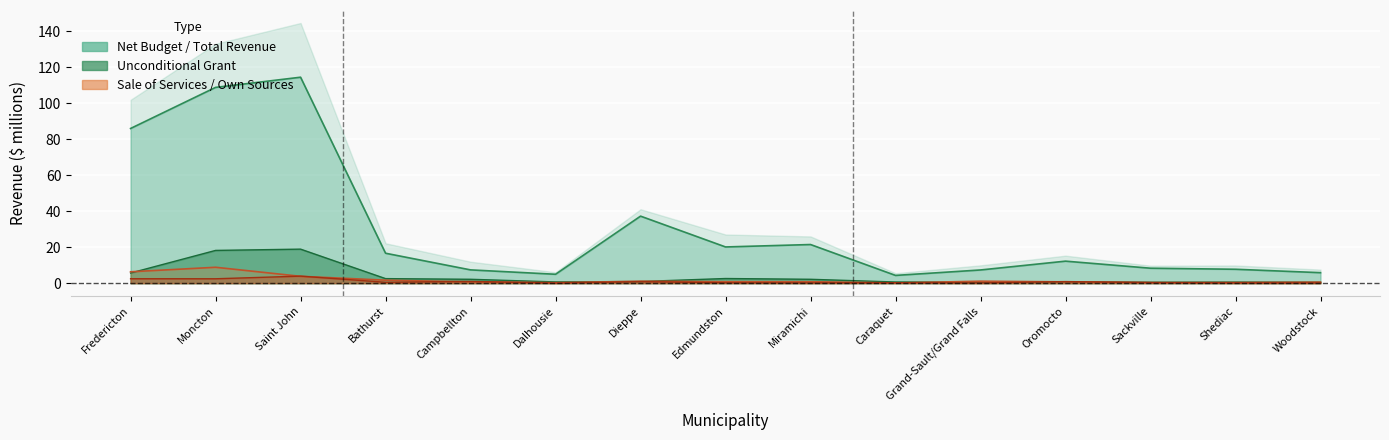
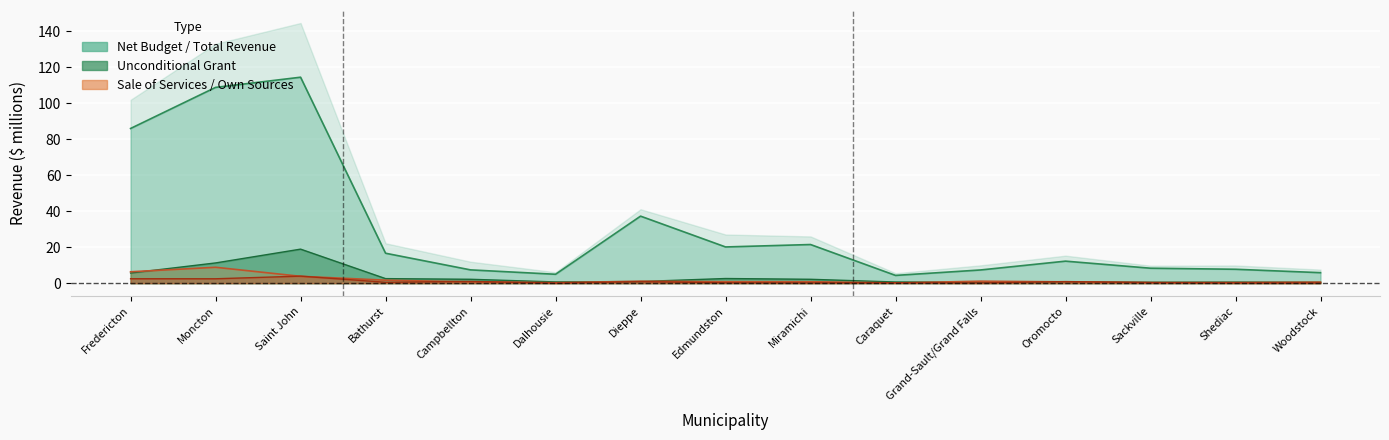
  {
    "Unconditional Grant": {
-     "Moncton": 18,
+     "Moncton": 11,
      "Saint John": 19,
      "Edmundston": 3
    }
  }
